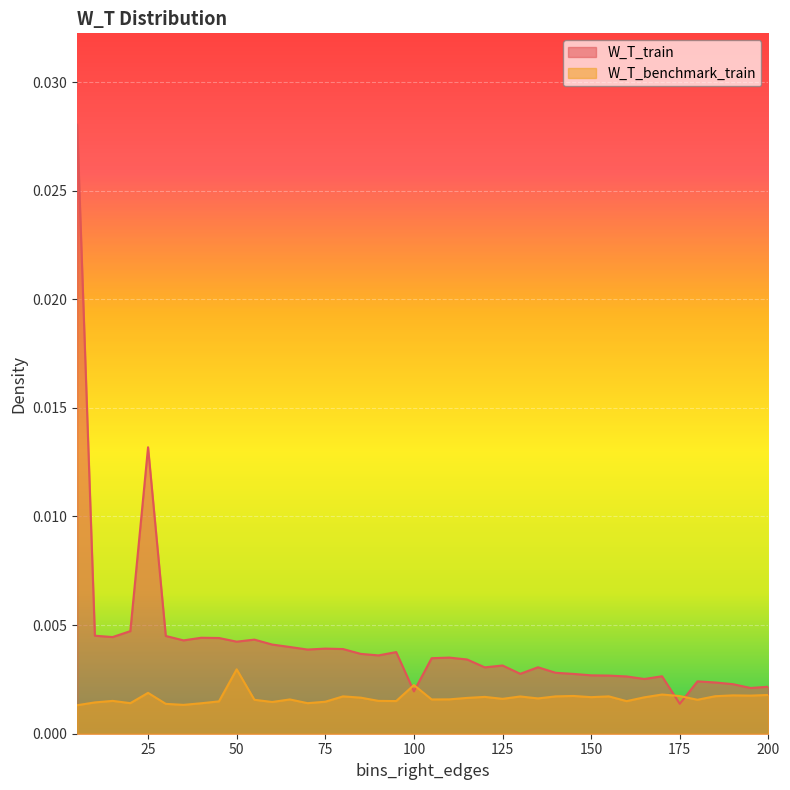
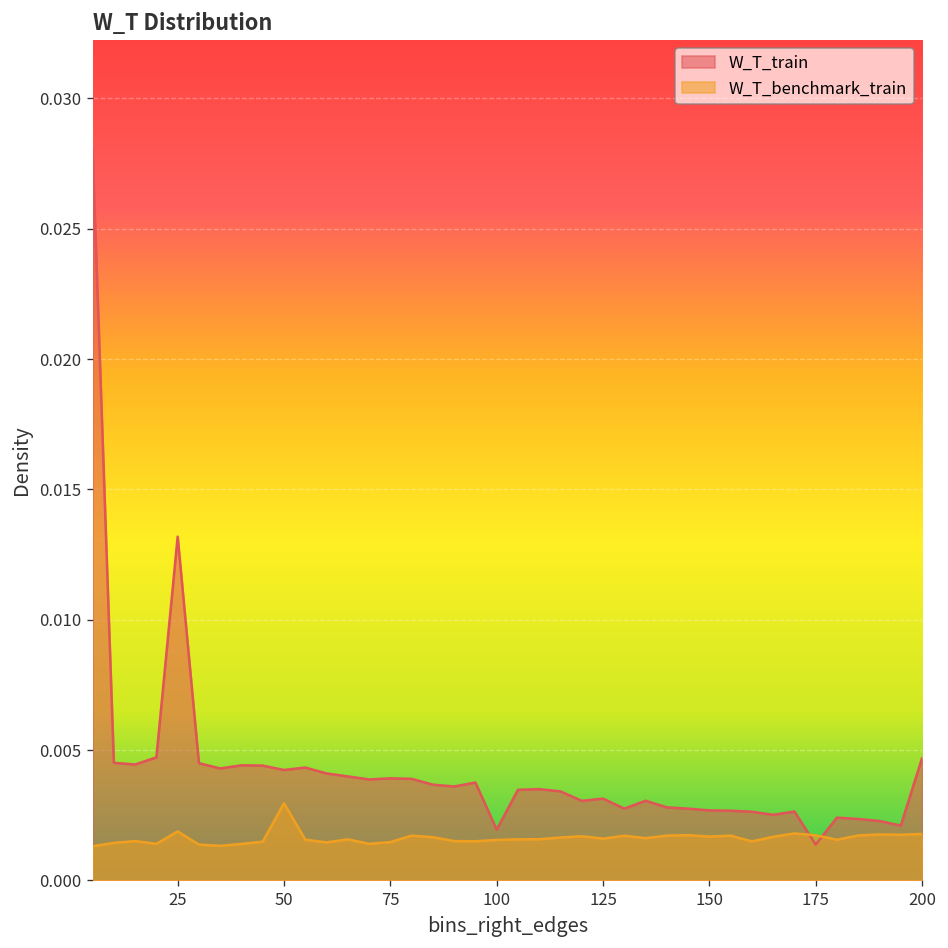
  {
    "W_T_train": {
      "25": 0.0132,
      "50": 0.0042,
      "75": 0.0039,
      "100": 0.0020,
      "125": 0.0031,
      "150": 0.0027,
      "175": 0.0014,
-     "200": 0.0022
+     "200": 0.0047
    },
    "W_T_benchmark_train": {
      "25": 0.0019,
      "50": 0.0030,
      "75": 0.0015,
-     "100": 0.0022,
+     "100": 0.0016,
      "125": 0.0016,
      "150": 0.0017,
      "175": 0.0017,
      "200": 0.0018
    }
  }
